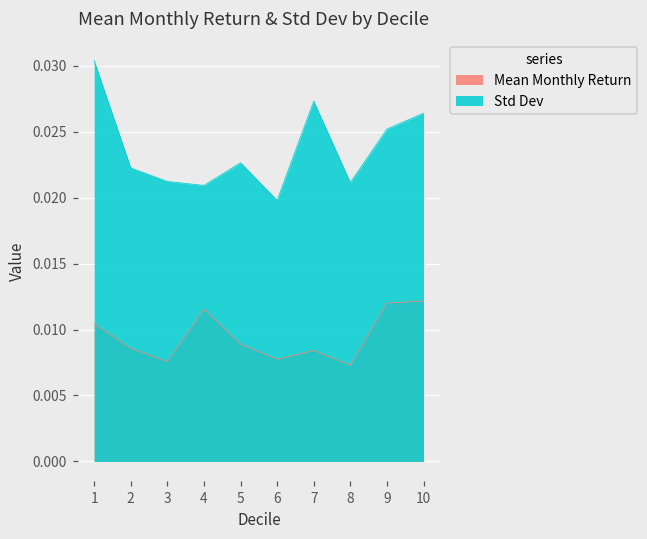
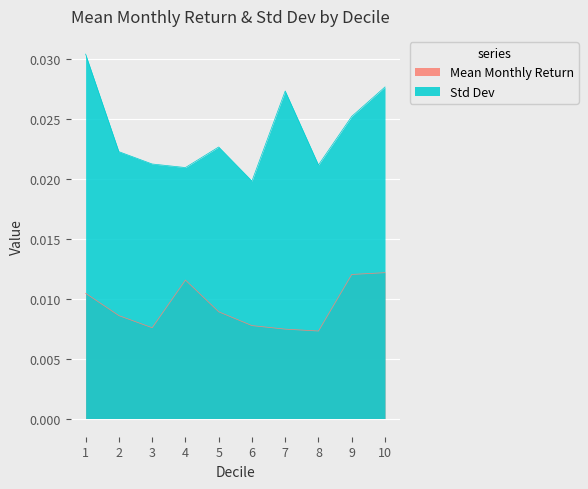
  {
    "Mean Monthly Return": {
      "1": 0.0104,
      "2": 0.0086,
      "3": 0.0076,
      "4": 0.0115,
      "5": 0.0089,
      "6": 0.0077,
-     "7": 0.0084,
+     "7": 0.0075,
      "8": 0.0073,
      "9": 0.0120,
      "10": 0.0122
    },
    "Std Dev": {
      "1": 0.0304,
      "2": 0.0223,
      "3": 0.0212,
      "4": 0.0209,
      "5": 0.0226,
      "6": 0.0198,
      "7": 0.0273,
      "8": 0.0211,
      "9": 0.0252,
-     "10": 0.0264
+     "10": 0.0276
    }
  }
